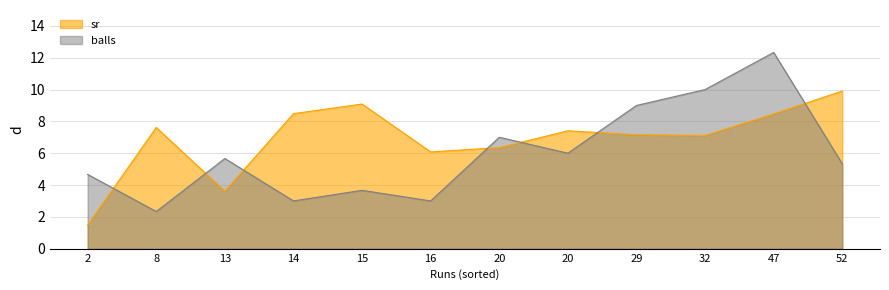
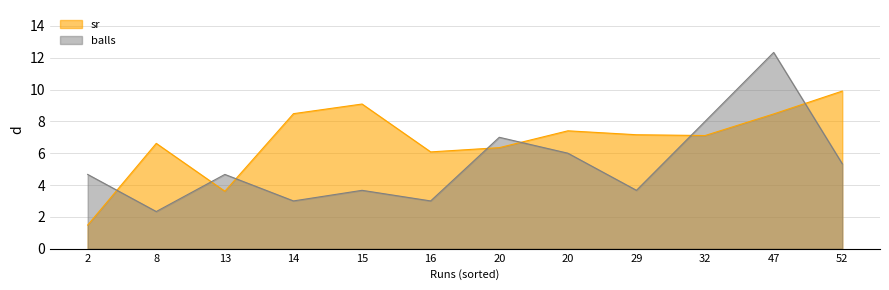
  {
    "sr": {
      "2": 1.5,
-     "8": 7.6,
+     "8": 6.6,
      "13": 3.6,
      "14": 8.5,
      "15": 9.1,
      "16": 6.1,
      "29": 7.2,
      "32": 7.1,
      "47": 8.5,
      "52": 9.9
    },
    "balls": {
      "2": 4.7,
      "8": 2.3,
-     "13": 5.7,
+     "13": 4.7,
      "14": 3.0,
      "15": 3.7,
      "16": 3.0,
-     "29": 9.0,
-     "32": 10.0,
+     "29": 3.7,
+     "32": 8.0,
      "47": 12.3,
      "52": 5.3
    }
  }
